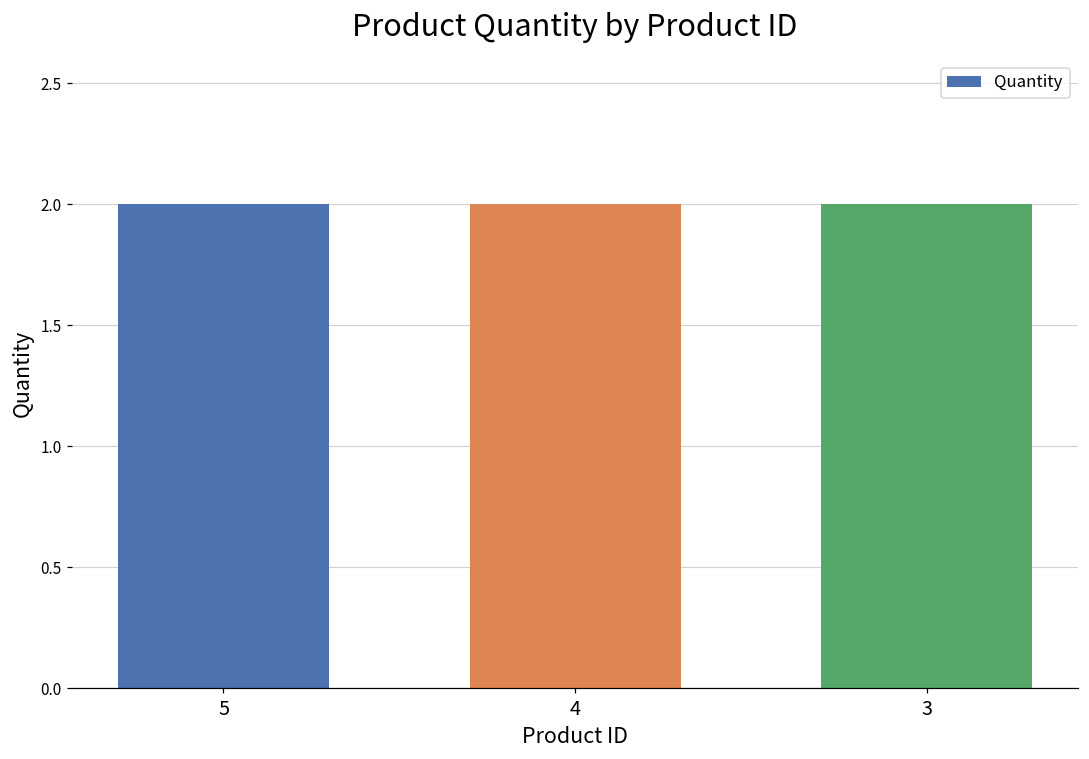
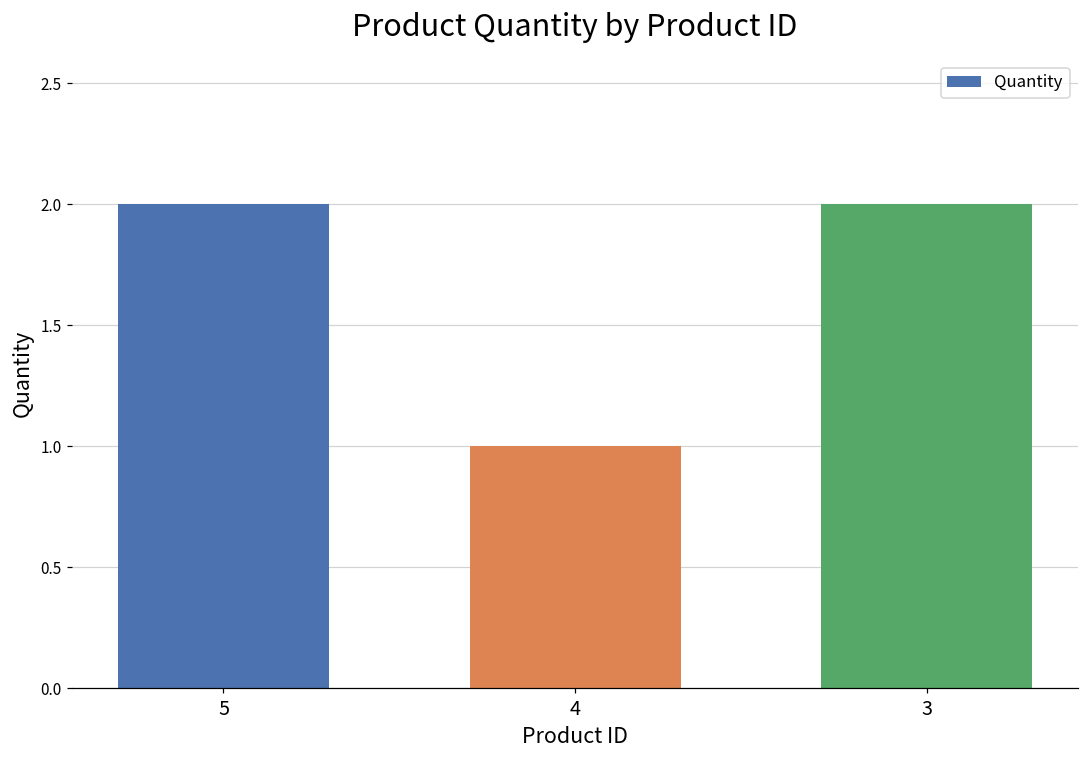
  {
    "5": 2,
-   "4": 2,
+   "4": 1,
    "3": 2
  }
